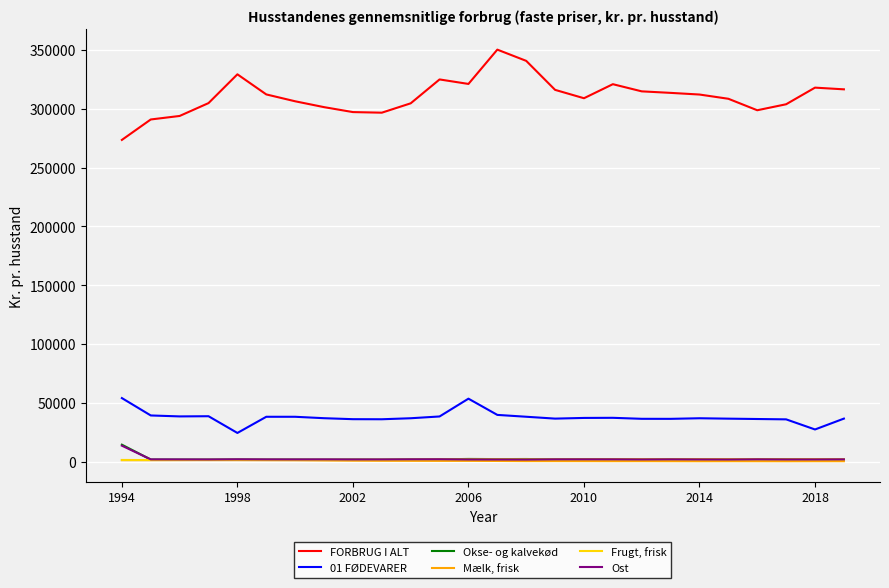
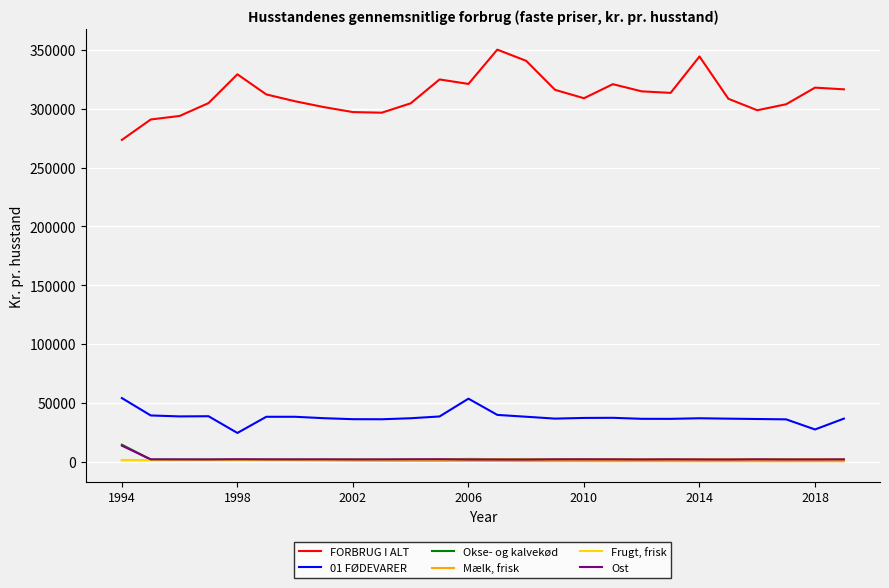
  {
    "FORBRUG I ALT": {
      "1994": 274000,
      "1998": 329000,
      "2002": 297000,
      "2006": 321000,
      "2010": 309000,
-     "2014": 312000,
+     "2014": 345000,
      "2018": 318000
    },
    "01 FØDEVARER": {
      "1994": 54000,
      "1998": 24000,
      "2002": 36000,
      "2006": 54000,
      "2010": 37000,
      "2014": 37000,
      "2018": 27000
    }
  }
